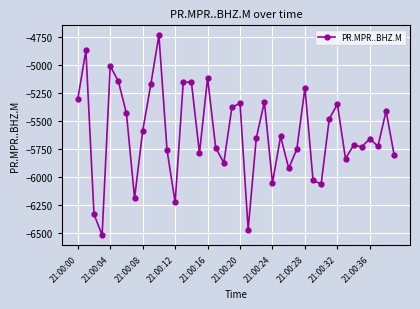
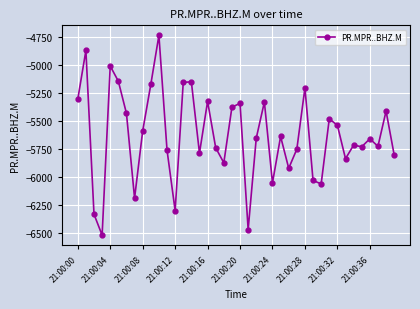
  {
    "21:00:00": -5300,
    "21:00:04": -5010,
    "21:00:08": -5590,
-   "21:00:12": -6230,
-   "21:00:16": -5120,
+   "21:00:12": -6300,
+   "21:00:16": -5320,
    "21:00:20": -5340,
    "21:00:24": -6050,
    "21:00:28": -5200,
-   "21:00:32": -5350,
+   "21:00:32": -5540,
    "21:00:36": -5660
  }
